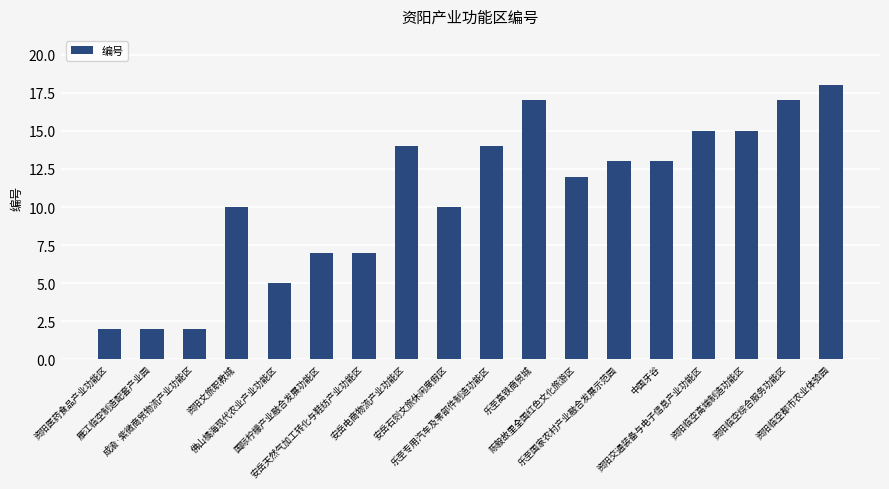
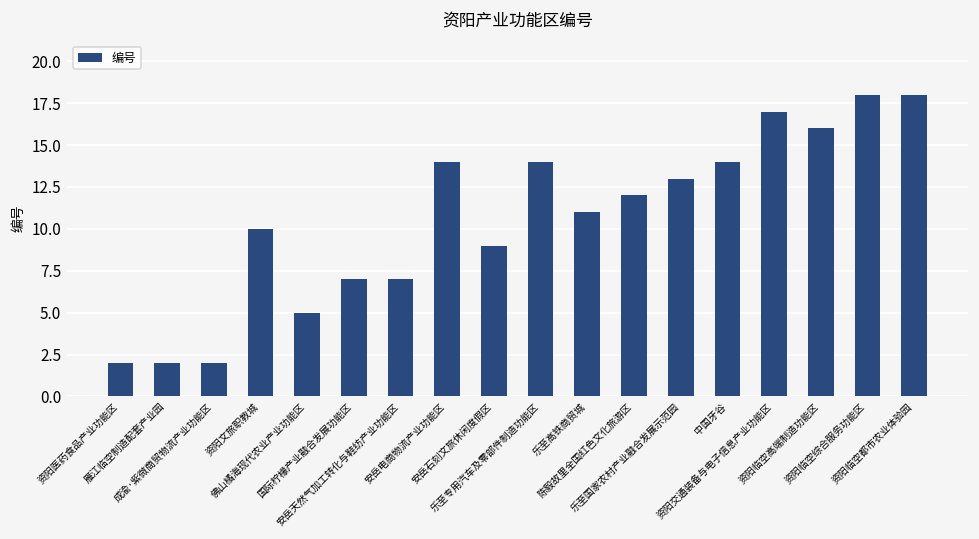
  {
    "资阳医药食品产业功能区": 2,
    "雁江临空制造配套产业园": 2,
    "成渝·紫微商贸物流产业功能区": 2,
    "资阳文旅职教城": 10,
    "佛山橘海现代农业产业功能区": 5,
    "国际柠檬产业融合发展功能区": 7,
    "安岳天然气加工转化与鞋纺产业功能区": 7,
    "安岳电商物流产业功能区": 14,
-   "安岳石刻文旅休闲度假区": 10,
+   "安岳石刻文旅休闲度假区": 9,
    "乐至专用汽车及零部件制造功能区": 14,
-   "乐至高铁商贸城": 17,
+   "乐至高铁商贸城": 11,
    "陈毅故里全国红色文化旅游区": 12,
    "乐至国家农村产业融合发展示范园": 13,
-   "中国牙谷": 13,
-   "资阳交通装备与电子信息产业功能区": 15,
-   "资阳临空高端制造功能区": 15,
-   "资阳临空综合服务功能区": 17,
+   "中国牙谷": 14,
+   "资阳交通装备与电子信息产业功能区": 17,
+   "资阳临空高端制造功能区": 16,
+   "资阳临空综合服务功能区": 18,
    "资阳临空都市农业体验园": 18
  }
